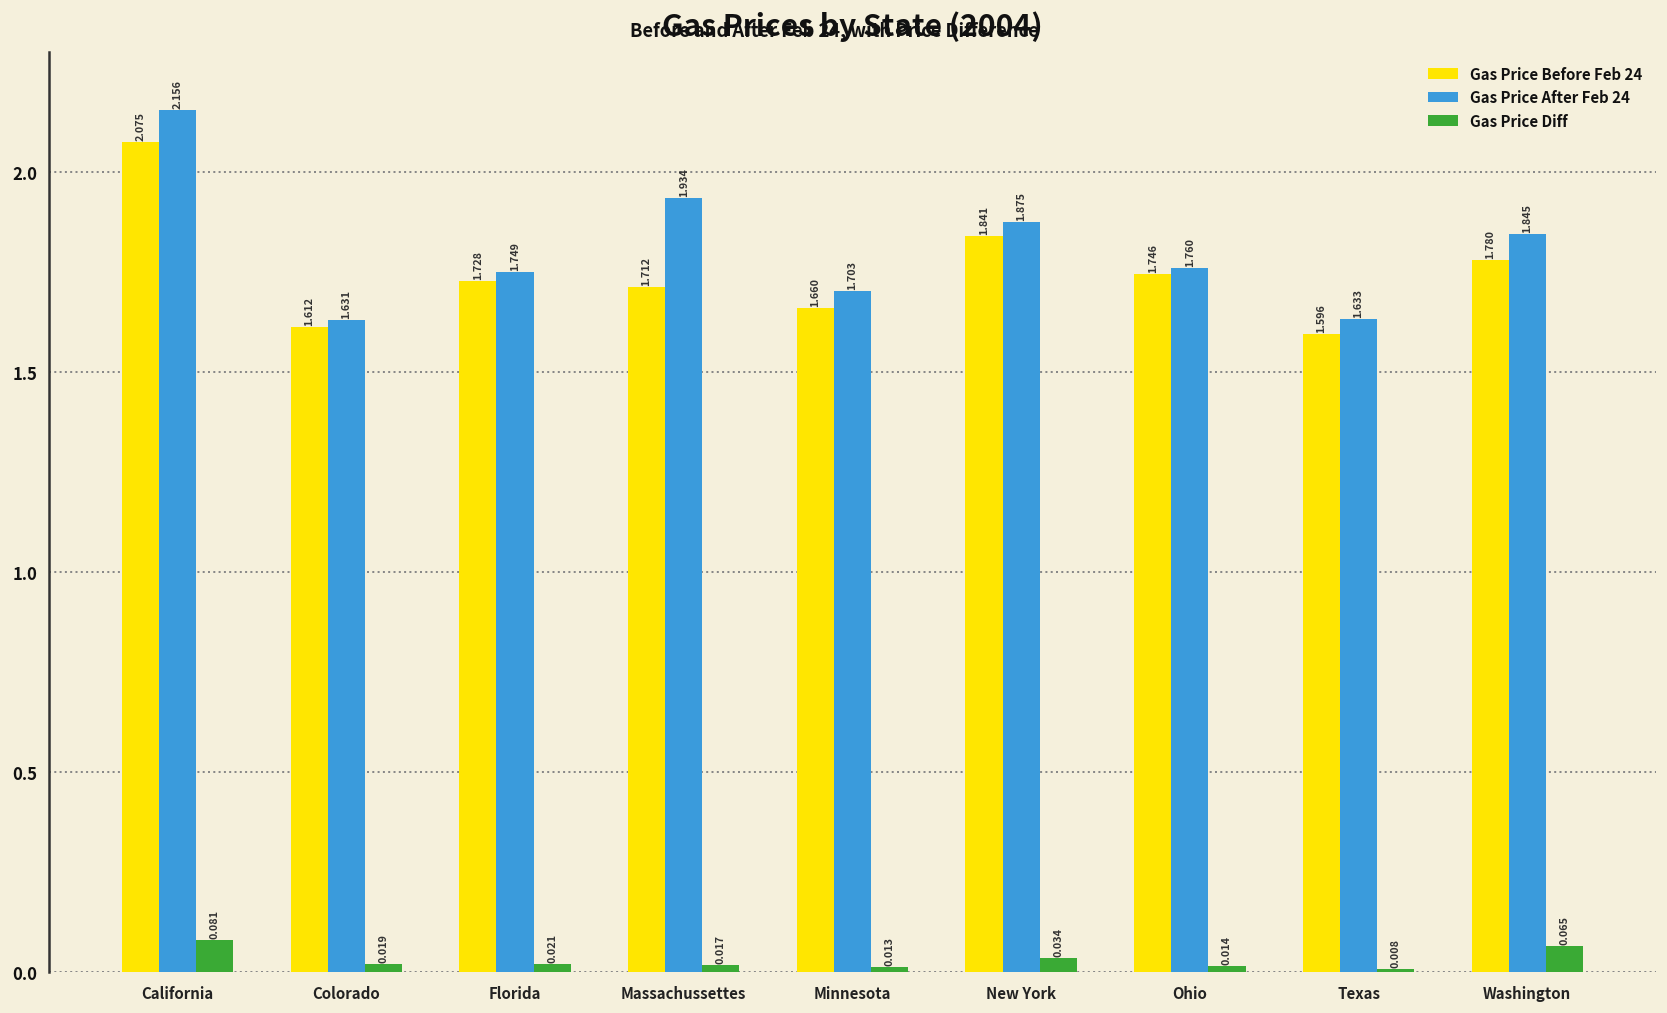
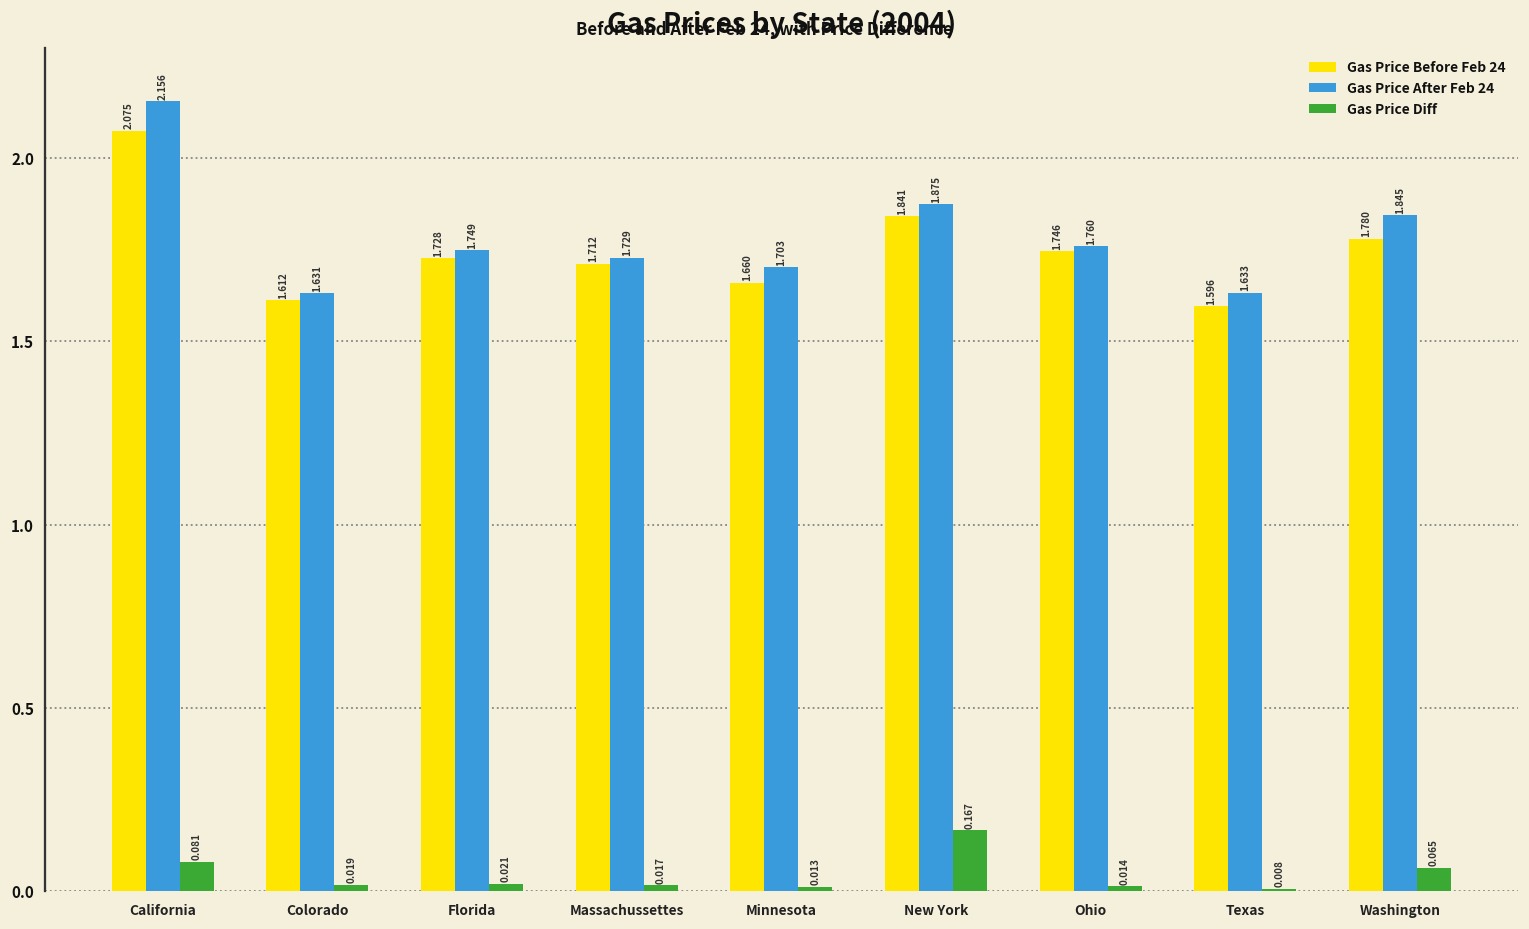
  {
    "Gas Price Before Feb 24": {
      "California": 2.075,
      "Colorado": 1.612,
      "Florida": 1.728,
      "Massachussettes": 1.712,
      "Minnesota": 1.660,
      "New York": 1.841,
      "Ohio": 1.746,
      "Texas": 1.596,
      "Washington": 1.780
    },
    "Gas Price After Feb 24": {
      "California": 2.156,
      "Colorado": 1.631,
      "Florida": 1.749,
-     "Massachussettes": 1.934,
+     "Massachussettes": 1.729,
      "Minnesota": 1.703,
      "New York": 1.875,
      "Ohio": 1.760,
      "Texas": 1.633,
      "Washington": 1.845
    },
    "Gas Price Diff": {
      "California": 0.081,
      "Colorado": 0.019,
      "Florida": 0.021,
      "Massachussettes": 0.017,
      "Minnesota": 0.013,
-     "New York": 0.034,
+     "New York": 0.167,
      "Ohio": 0.014,
      "Texas": 0.008,
      "Washington": 0.065
    }
  }
